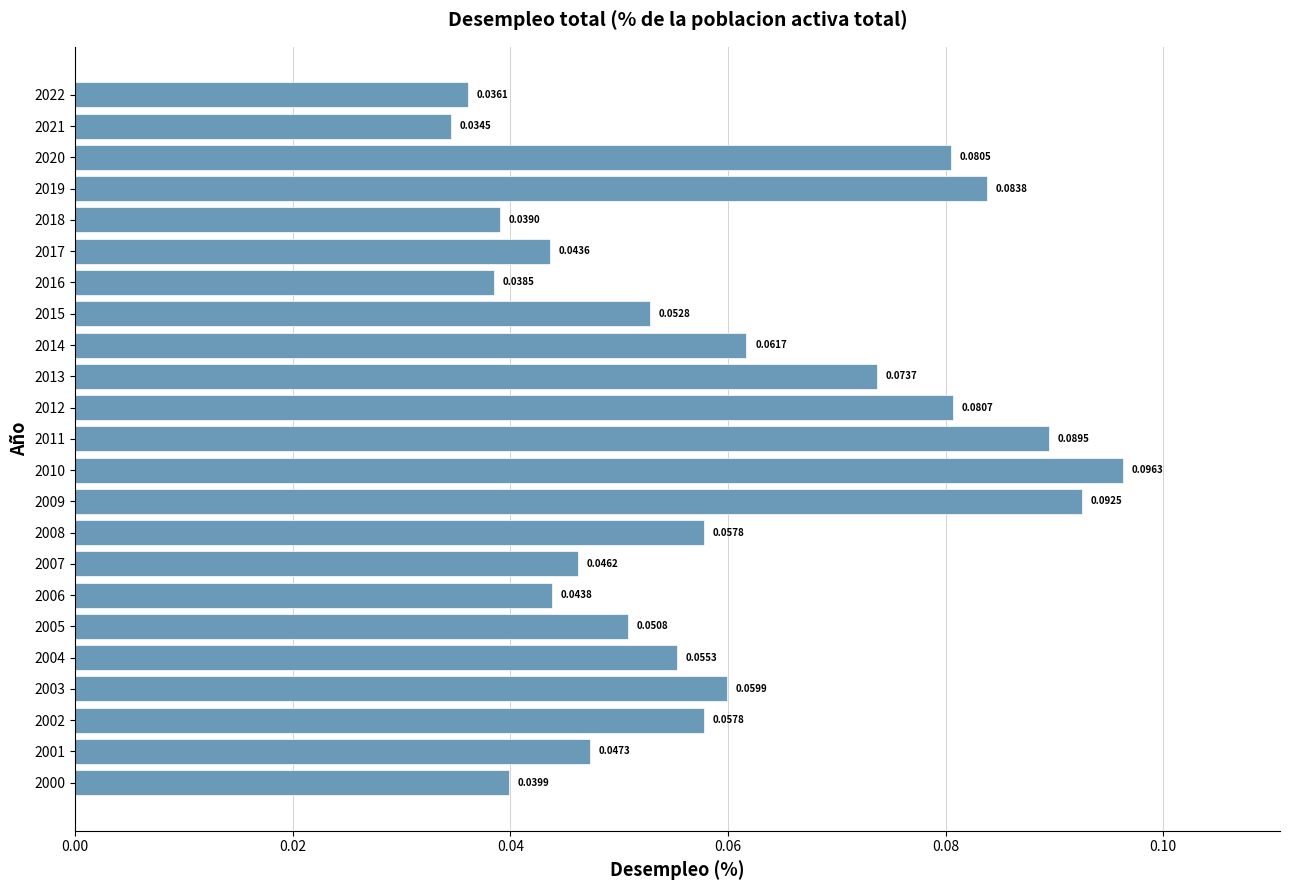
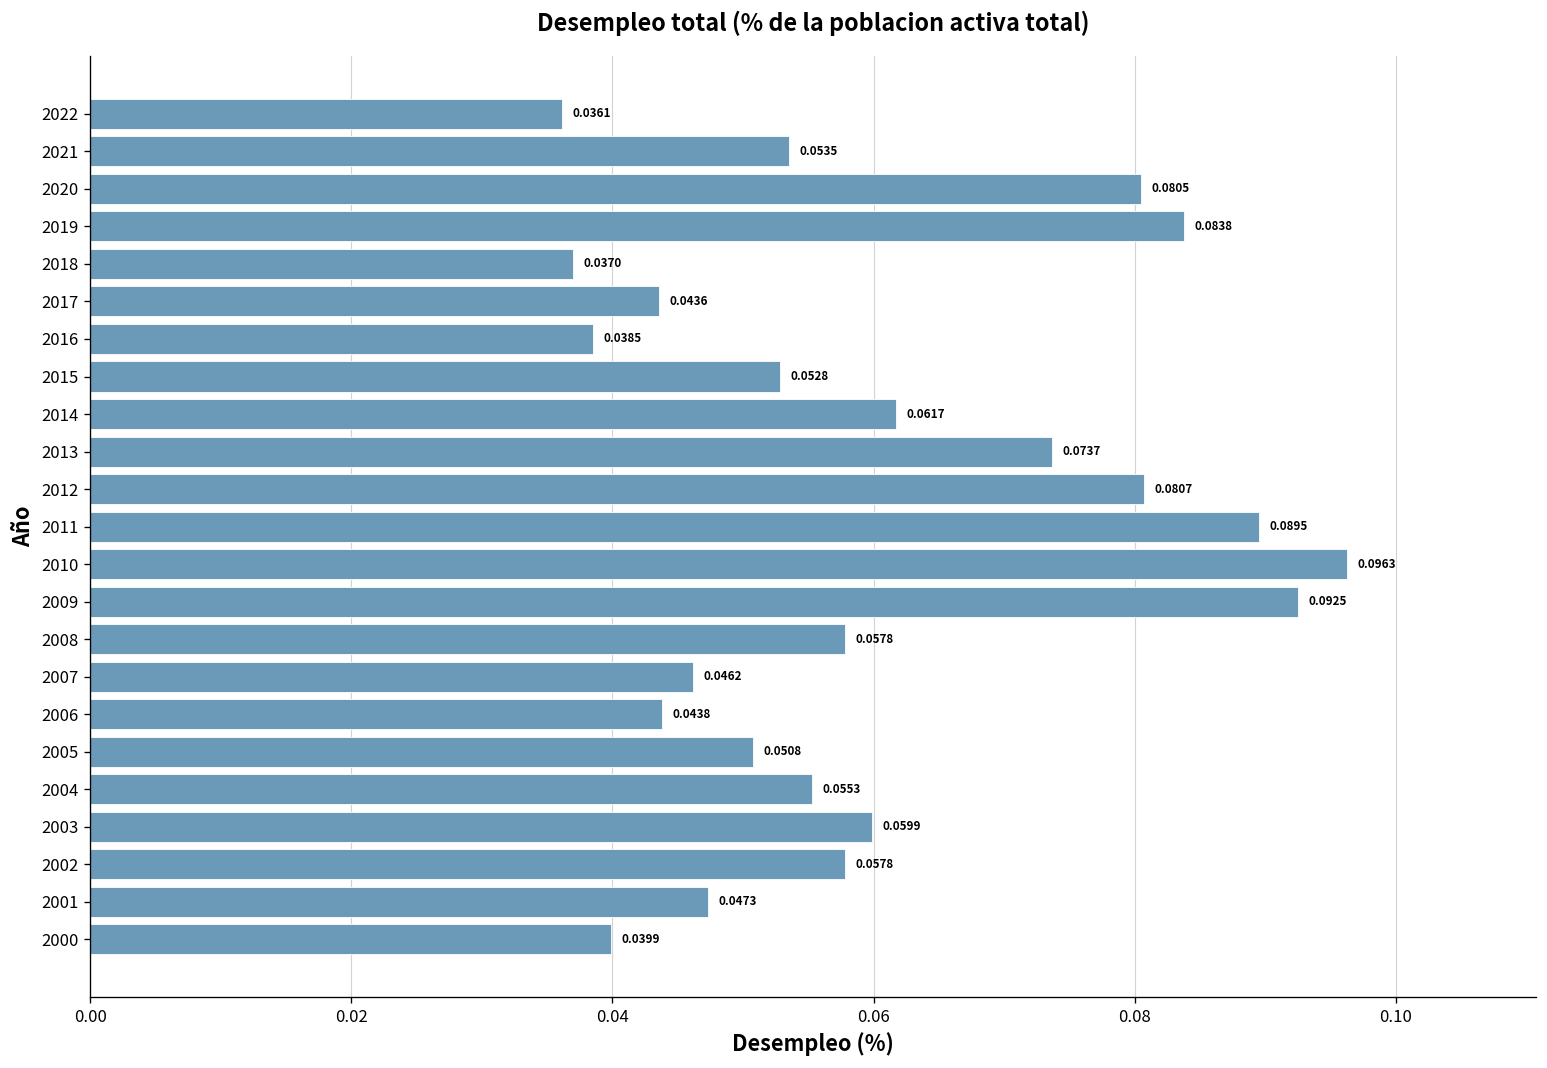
  {
    "2022": 0.0361,
-   "2021": 0.0345,
+   "2021": 0.0535,
    "2020": 0.0805,
    "2019": 0.0838,
-   "2018": 0.0390,
+   "2018": 0.0370,
    "2017": 0.0436,
    "2016": 0.0385,
    "2015": 0.0528,
    "2014": 0.0617,
    "2013": 0.0737,
    "2012": 0.0807,
    "2011": 0.0895,
    "2010": 0.0963,
    "2009": 0.0925,
    "2008": 0.0578,
    "2007": 0.0462,
    "2006": 0.0438,
    "2005": 0.0508,
    "2004": 0.0553,
    "2003": 0.0599,
    "2002": 0.0578,
    "2001": 0.0473,
    "2000": 0.0399
  }
